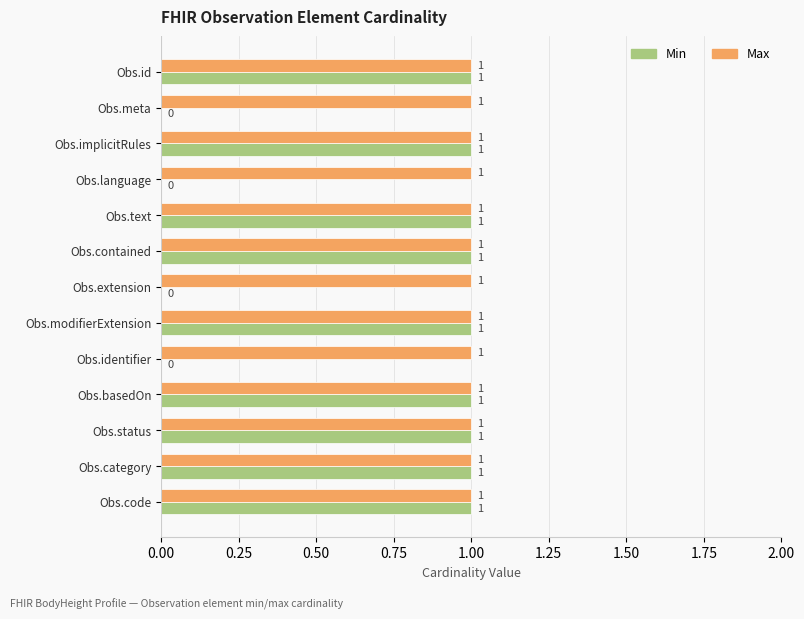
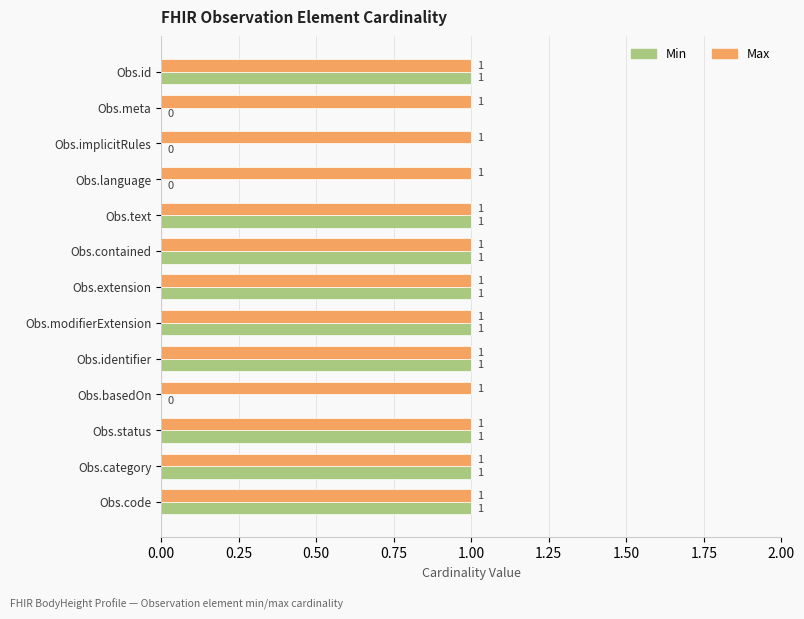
  {
    "Min": {
      "Obs.id": 1,
      "Obs.meta": 0,
-     "Obs.implicitRules": 1,
+     "Obs.implicitRules": 0,
      "Obs.language": 0,
      "Obs.text": 1,
      "Obs.contained": 1,
-     "Obs.extension": 0,
+     "Obs.extension": 1,
      "Obs.modifierExtension": 1,
-     "Obs.identifier": 0,
-     "Obs.basedOn": 1,
+     "Obs.identifier": 1,
+     "Obs.basedOn": 0,
      "Obs.status": 1,
      "Obs.category": 1,
      "Obs.code": 1
    },
    "Max": {
      "Obs.id": 1,
      "Obs.meta": 1,
      "Obs.implicitRules": 1,
      "Obs.language": 1,
      "Obs.text": 1,
      "Obs.contained": 1,
      "Obs.extension": 1,
      "Obs.modifierExtension": 1,
      "Obs.identifier": 1,
      "Obs.basedOn": 1,
      "Obs.status": 1,
      "Obs.category": 1,
      "Obs.code": 1
    }
  }
